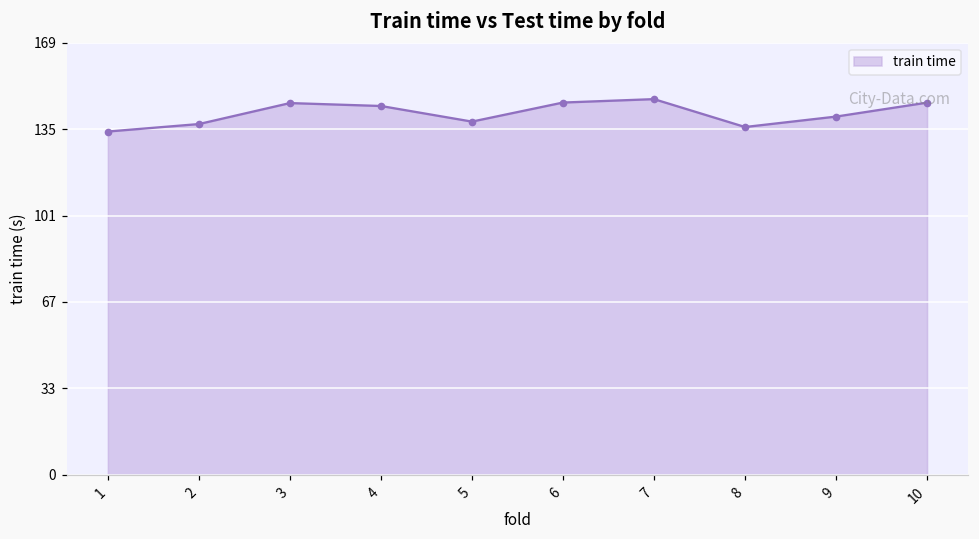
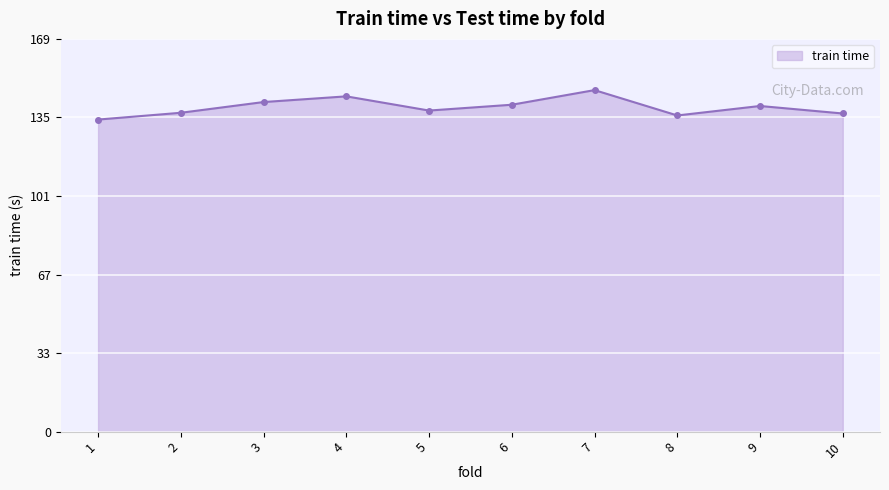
  {
    "1": 135,
    "2": 138,
-   "3": 146,
+   "3": 143,
    "4": 145,
    "5": 139,
-   "6": 146,
+   "6": 141,
    "7": 148,
    "8": 137,
    "9": 141,
-   "10": 146
+   "10": 138
  }
